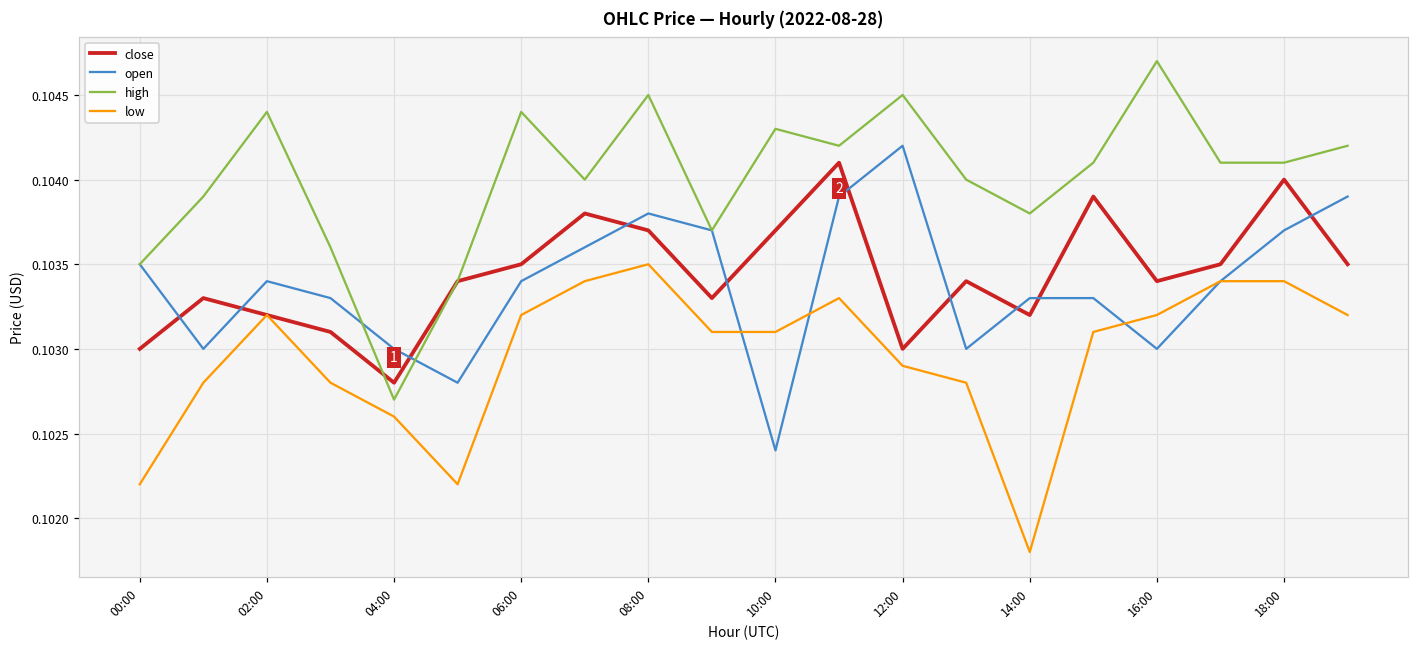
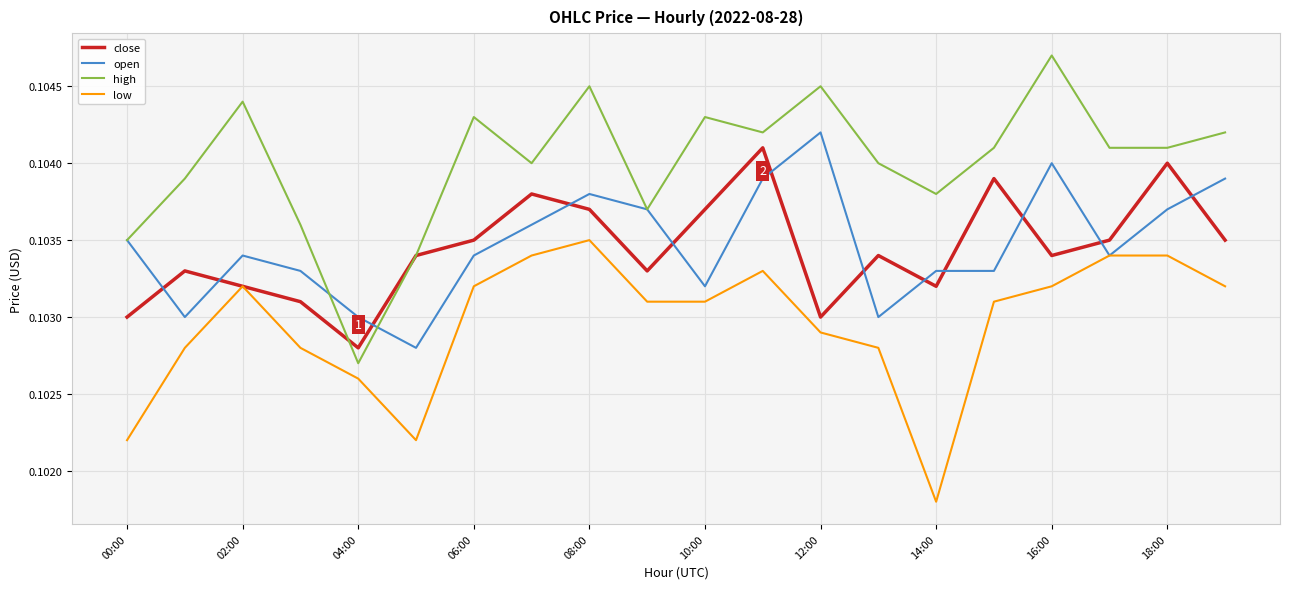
  {
    "close": {
      "00:00": 0.1030,
      "04:00": 0.1028,
      "06:00": 0.1035,
      "08:00": 0.1037,
      "10:00": 0.1037,
      "12:00": 0.1030,
      "14:00": 0.1032,
      "16:00": 0.1034,
      "18:00": 0.1040
    },
    "open": {
      "02:00": 0.1034,
      "06:00": 0.1034,
      "08:00": 0.1038,
-     "10:00": 0.1024,
+     "10:00": 0.1032,
      "12:00": 0.1042,
      "14:00": 0.1033,
-     "16:00": 0.103,
+     "16:00": 0.104,
      "18:00": 0.1037
    },
    "high": {
      "02:00": 0.1044,
      "04:00": 0.1027,
-     "06:00": 0.1044,
+     "06:00": 0.1043,
      "08:00": 0.1045,
      "10:00": 0.1043,
      "12:00": 0.1045,
      "14:00": 0.1038,
      "16:00": 0.1047,
      "18:00": 0.1041
    },
    "low": {
      "00:00": 0.1022,
      "04:00": 0.1026,
      "06:00": 0.1032,
      "08:00": 0.1035,
      "10:00": 0.1031,
      "12:00": 0.1029,
      "14:00": 0.1018,
      "16:00": 0.1032,
      "18:00": 0.1034
    }
  }
